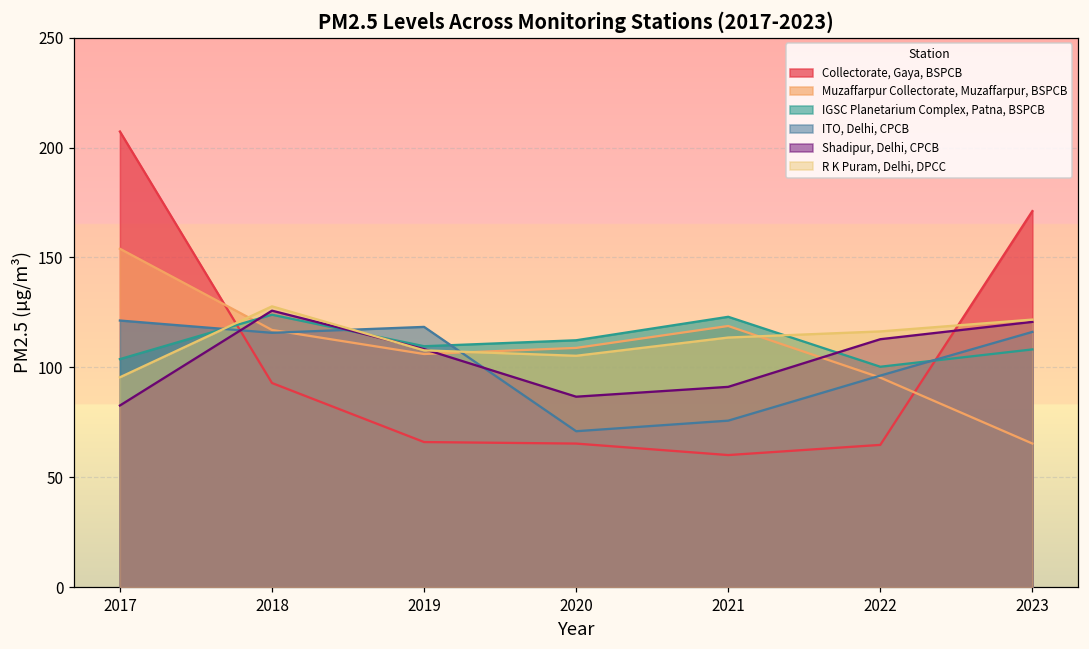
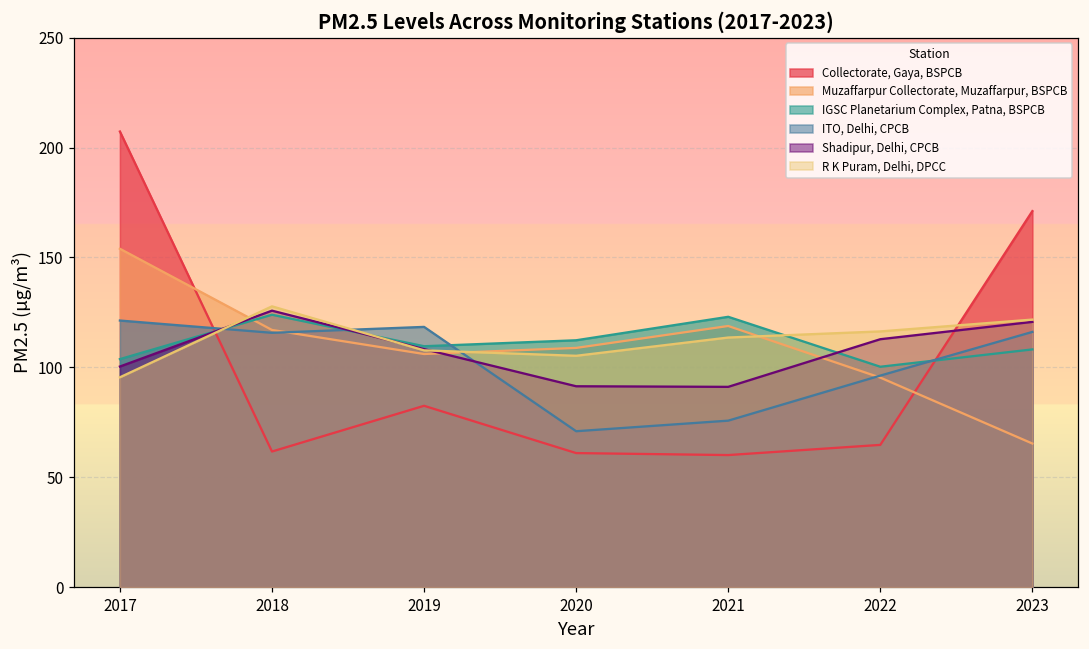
  {
    "Collectorate, Gaya, BSPCB": {
      "2017": 207,
-     "2018": 93,
-     "2019": 66,
-     "2020": 65,
+     "2018": 62,
+     "2019": 83,
+     "2020": 61,
      "2021": 60,
      "2022": 65,
      "2023": 171
    },
    "Shadipur, Delhi, CPCB": {
-     "2017": 83,
+     "2017": 100,
      "2018": 126,
-     "2020": 87,
+     "2020": 91,
      "2021": 91,
      "2022": 113
    }
  }
